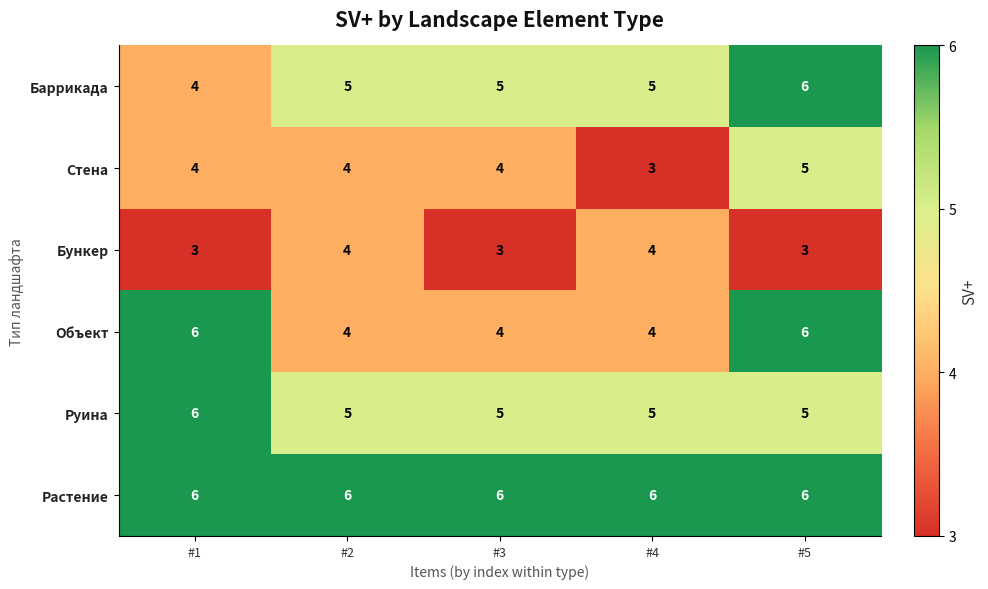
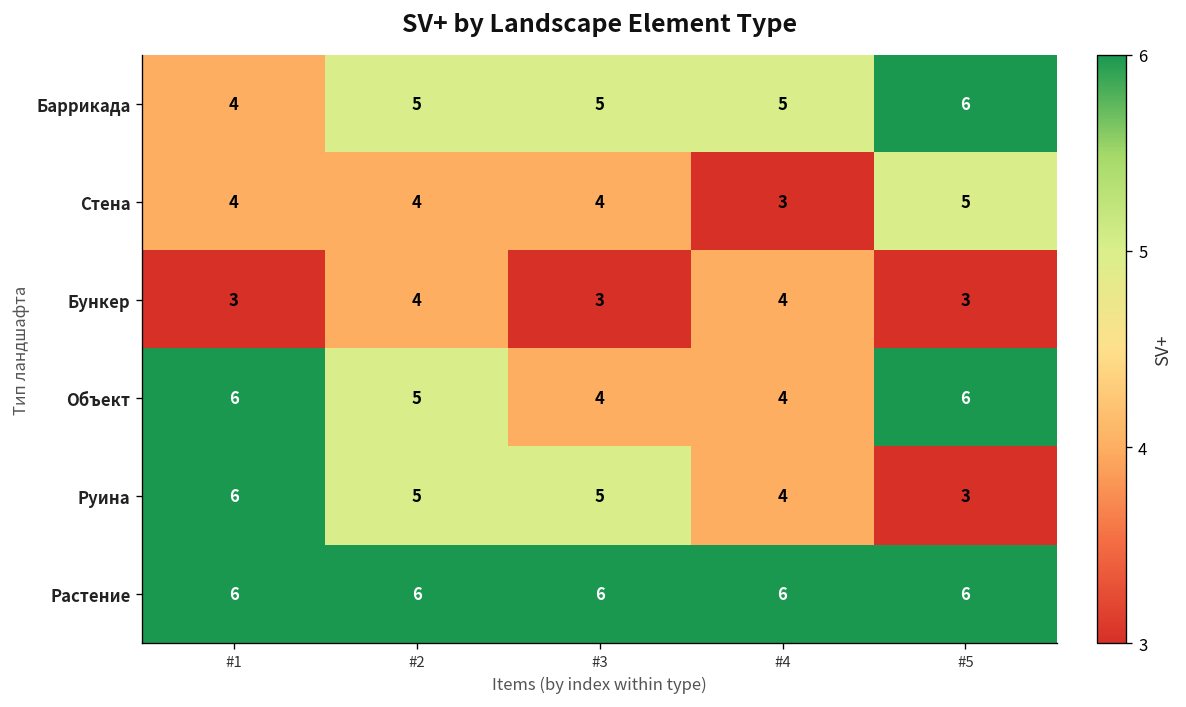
  {
    "Баррикада": {
      "#1": 4,
      "#2": 5,
      "#3": 5,
      "#4": 5,
      "#5": 6
    },
    "Стена": {
      "#1": 4,
      "#2": 4,
      "#3": 4,
      "#4": 3,
      "#5": 5
    },
    "Бункер": {
      "#1": 3,
      "#2": 4,
      "#3": 3,
      "#4": 4,
      "#5": 3
    },
    "Объект": {
      "#1": 6,
-     "#2": 4,
+     "#2": 5,
      "#3": 4,
      "#4": 4,
      "#5": 6
    },
    "Руина": {
      "#1": 6,
      "#2": 5,
      "#3": 5,
-     "#4": 5,
-     "#5": 5
+     "#4": 4,
+     "#5": 3
    },
    "Растение": {
      "#1": 6,
      "#2": 6,
      "#3": 6,
      "#4": 6,
      "#5": 6
    }
  }
